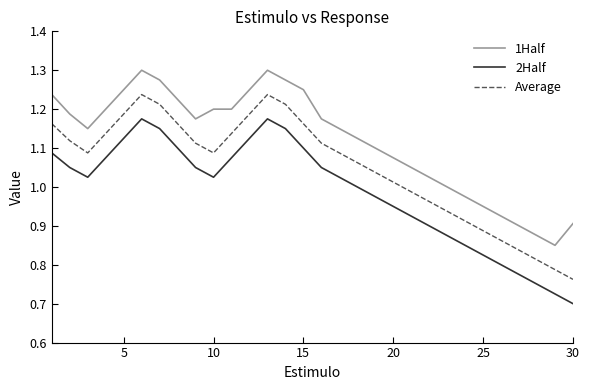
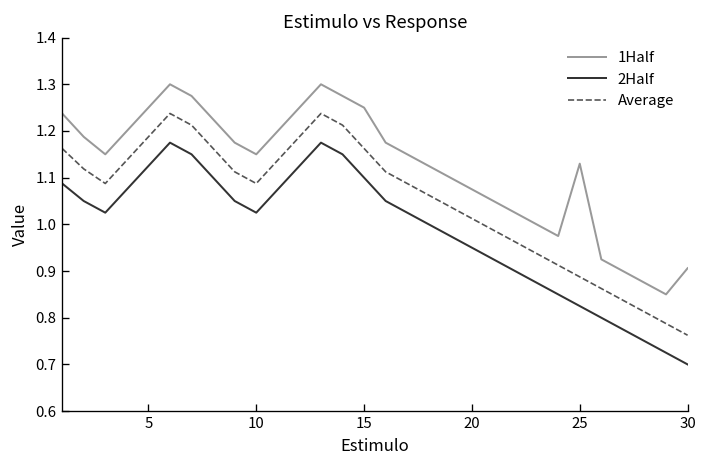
  {
    "1Half": {
      "5": 1.25,
-     "10": 1.20,
+     "10": 1.15,
      "15": 1.25,
      "20": 1.08,
-     "25": 0.95,
+     "25": 1.13,
      "30": 0.91
    }
  }
